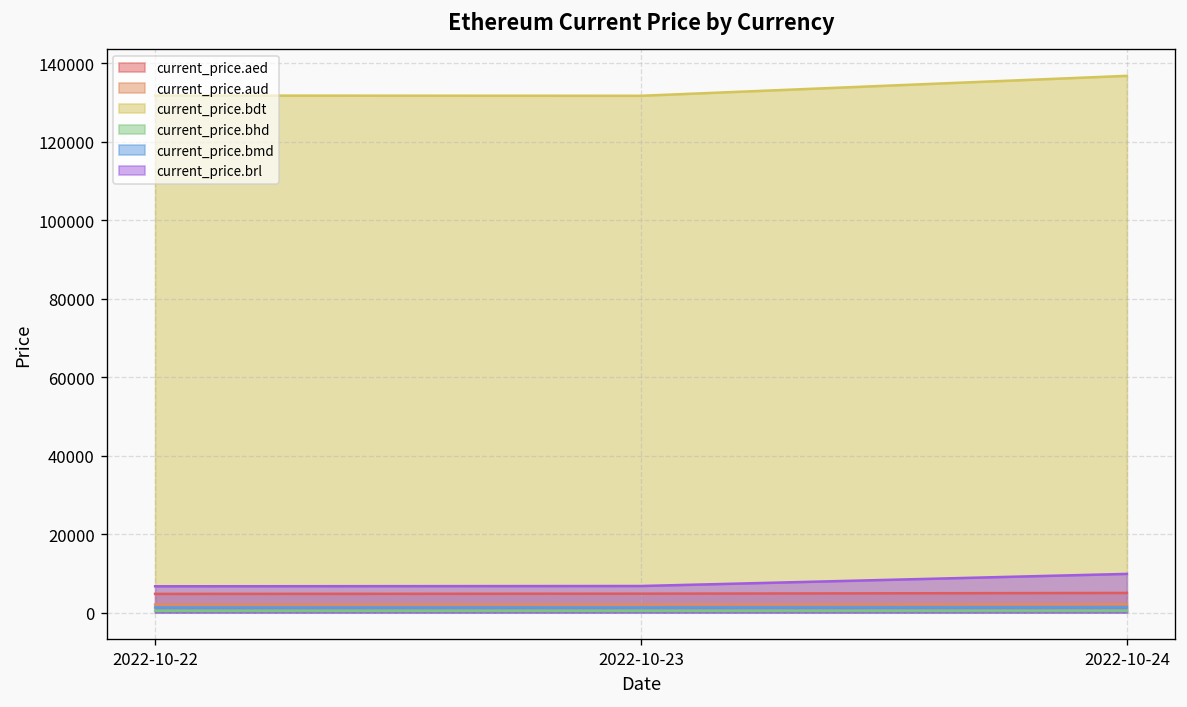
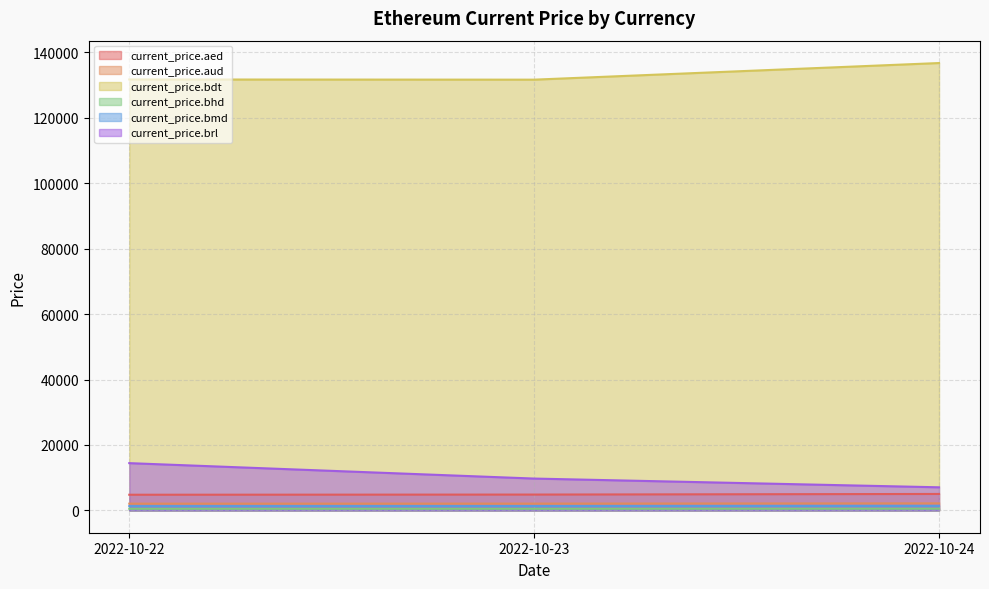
  {
    "current_price.bhd": {
      "2022-10-22": 0,
      "2022-10-23": 0,
      "2022-10-24": 1000
    },
    "current_price.brl": {
-     "2022-10-22": 7000,
-     "2022-10-23": 7000,
-     "2022-10-24": 10000
+     "2022-10-22": 14000,
+     "2022-10-23": 10000,
+     "2022-10-24": 7000
    }
  }
